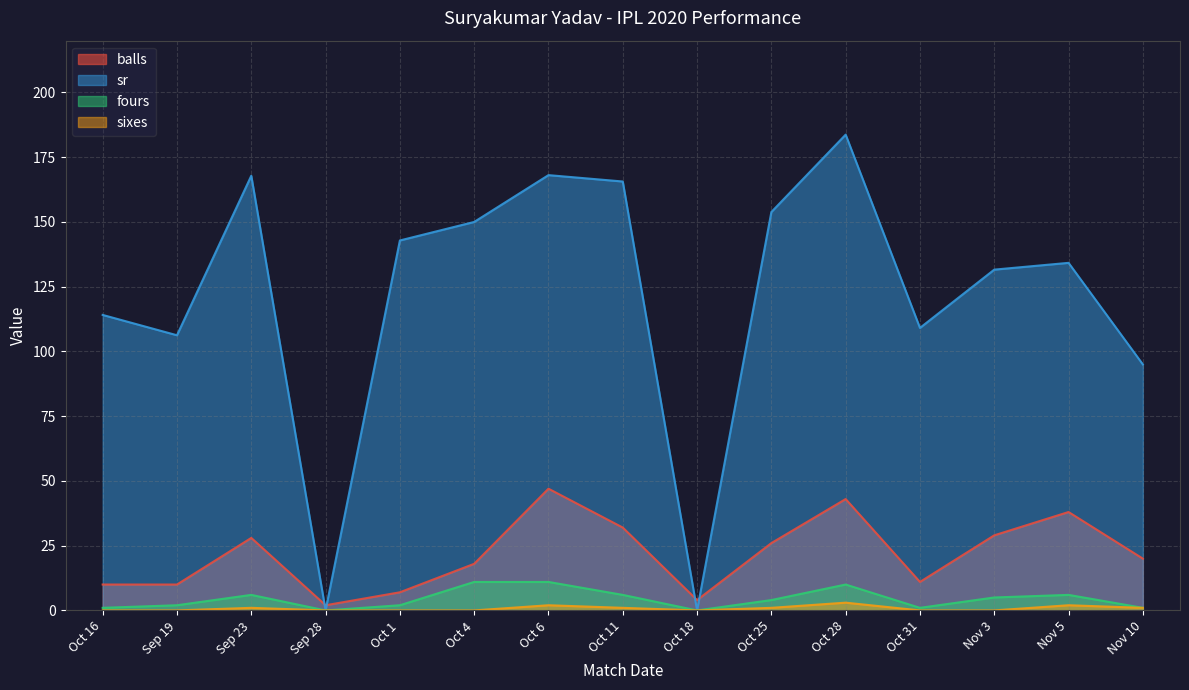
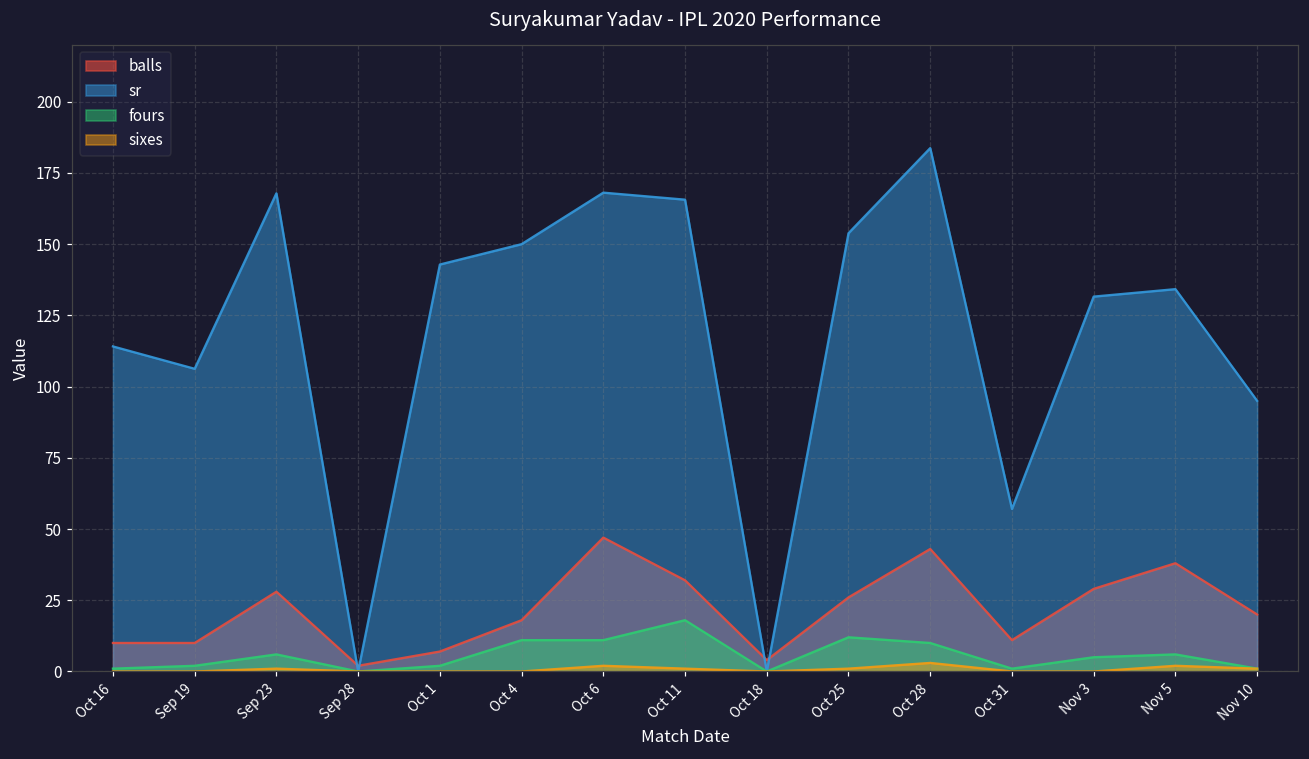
  {
    "balls": {
      "Oct 16": 10,
      "Sep 19": 10,
      "Sep 23": 28,
      "Sep 28": 2,
      "Oct 1": 7,
      "Oct 4": 18,
      "Oct 6": 47,
      "Oct 11": 32,
      "Oct 18": 4,
      "Oct 25": 26,
      "Oct 28": 43,
      "Oct 31": 11,
      "Nov 3": 29,
      "Nov 5": 38,
      "Nov 10": 20
    },
    "sr": {
      "Oct 16": 114,
      "Sep 19": 106,
      "Sep 23": 168,
      "Oct 1": 143,
      "Oct 4": 150,
      "Oct 6": 168,
      "Oct 11": 166,
      "Oct 25": 154,
      "Oct 28": 184,
-     "Oct 31": 109,
+     "Oct 31": 57,
      "Nov 3": 132,
      "Nov 5": 134,
      "Nov 10": 95
    },
    "fours": {
      "Oct 16": 1,
      "Sep 19": 2,
      "Sep 23": 6,
      "Oct 1": 2,
      "Oct 4": 11,
      "Oct 6": 11,
-     "Oct 11": 6,
-     "Oct 25": 4,
+     "Oct 11": 18,
+     "Oct 25": 12,
      "Oct 28": 10,
      "Oct 31": 1,
      "Nov 3": 5,
      "Nov 5": 6
    },
    "sixes": {
      "Oct 16": 0,
      "Sep 19": 0,
      "Sep 23": 1,
      "Oct 1": 0,
      "Oct 4": 0,
      "Oct 6": 2,
      "Oct 11": 1,
      "Oct 25": 1,
      "Oct 28": 3,
      "Oct 31": 0,
      "Nov 3": 0,
      "Nov 5": 2
    }
  }
